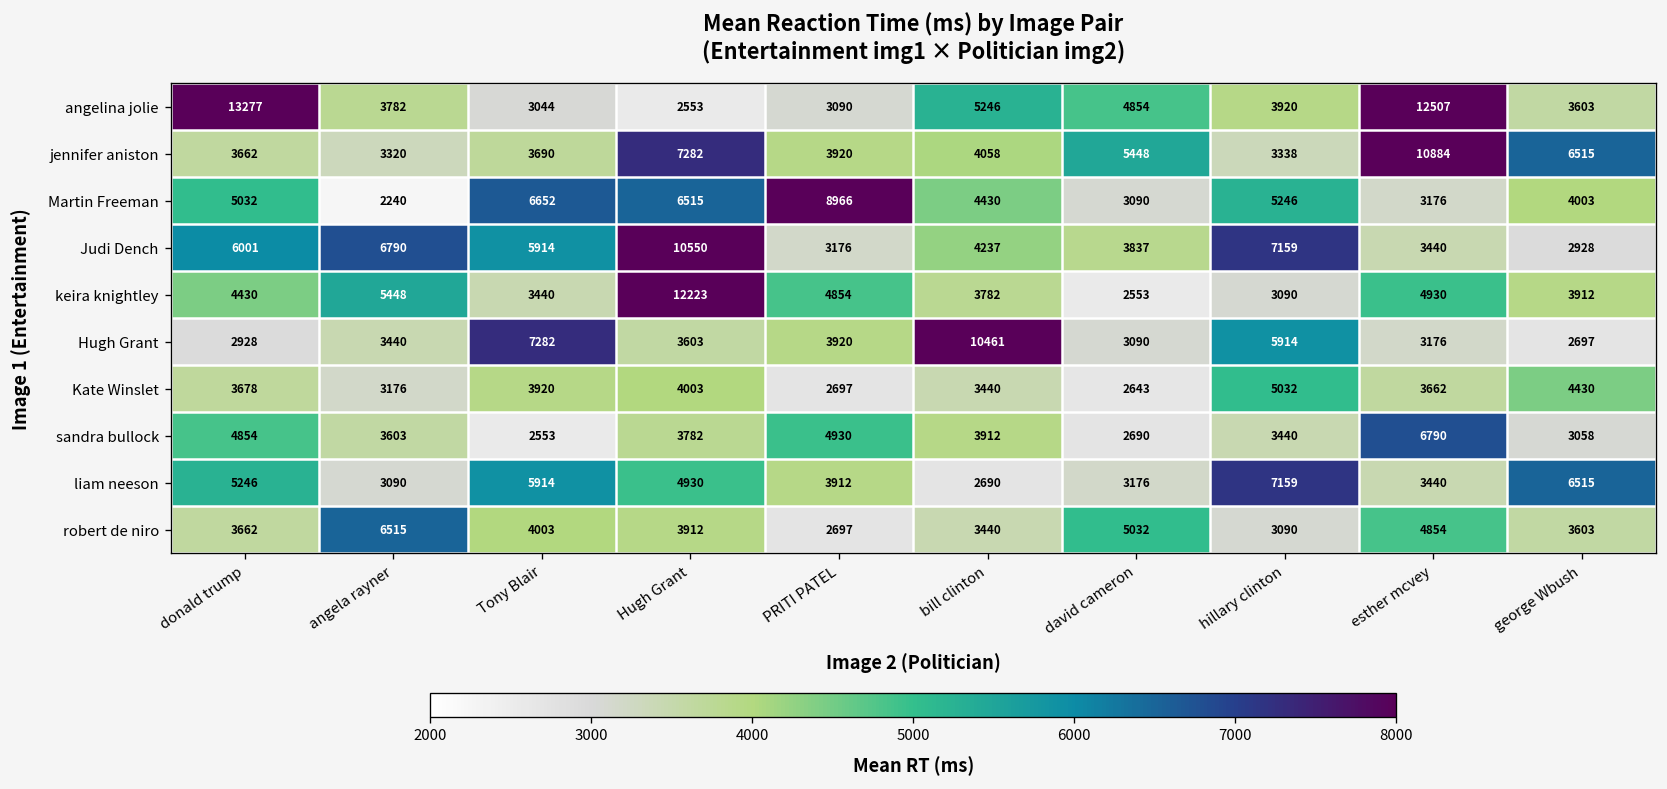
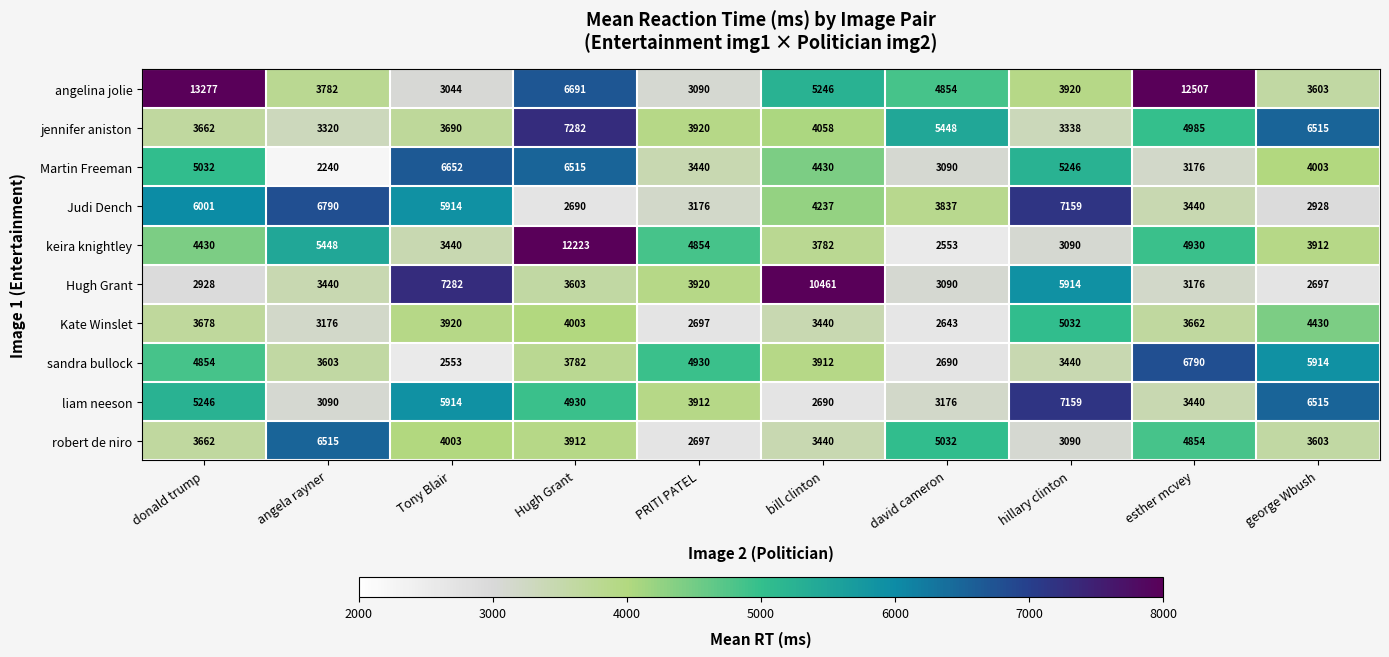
  {
    "angelina jolie": {
      "donald trump": 13277,
      "angela rayner": 3782,
      "Tony Blair": 3044,
-     "Hugh Grant": 2553,
+     "Hugh Grant": 6691,
      "PRITI PATEL": 3090,
      "bill clinton": 5246,
      "david cameron": 4854,
      "hillary clinton": 3920,
      "esther mcvey": 12507,
      "george Wbush": 3603
    },
    "jennifer aniston": {
      "donald trump": 3662,
      "angela rayner": 3320,
      "Tony Blair": 3690,
      "Hugh Grant": 7282,
      "PRITI PATEL": 3920,
      "bill clinton": 4058,
      "david cameron": 5448,
      "hillary clinton": 3338,
-     "esther mcvey": 10884,
+     "esther mcvey": 4985,
      "george Wbush": 6515
    },
    "Martin Freeman": {
      "donald trump": 5032,
      "angela rayner": 2240,
      "Tony Blair": 6652,
      "Hugh Grant": 6515,
-     "PRITI PATEL": 8966,
+     "PRITI PATEL": 3440,
      "bill clinton": 4430,
      "david cameron": 3090,
      "hillary clinton": 5246,
      "esther mcvey": 3176,
      "george Wbush": 4003
    },
    "Judi Dench": {
      "donald trump": 6001,
      "angela rayner": 6790,
      "Tony Blair": 5914,
-     "Hugh Grant": 10550,
+     "Hugh Grant": 2690,
      "PRITI PATEL": 3176,
      "bill clinton": 4237,
      "david cameron": 3837,
      "hillary clinton": 7159,
      "esther mcvey": 3440,
      "george Wbush": 2928
    },
    "keira knightley": {
      "donald trump": 4430,
      "angela rayner": 5448,
      "Tony Blair": 3440,
      "Hugh Grant": 12223,
      "PRITI PATEL": 4854,
      "bill clinton": 3782,
      "david cameron": 2553,
      "hillary clinton": 3090,
      "esther mcvey": 4930,
      "george Wbush": 3912
    },
    "Hugh Grant": {
      "donald trump": 2928,
      "angela rayner": 3440,
      "Tony Blair": 7282,
      "Hugh Grant": 3603,
      "PRITI PATEL": 3920,
      "bill clinton": 10461,
      "david cameron": 3090,
      "hillary clinton": 5914,
      "esther mcvey": 3176,
      "george Wbush": 2697
    },
    "Kate Winslet": {
      "donald trump": 3678,
      "angela rayner": 3176,
      "Tony Blair": 3920,
      "Hugh Grant": 4003,
      "PRITI PATEL": 2697,
      "bill clinton": 3440,
      "david cameron": 2643,
      "hillary clinton": 5032,
      "esther mcvey": 3662,
      "george Wbush": 4430
    },
    "sandra bullock": {
      "donald trump": 4854,
      "angela rayner": 3603,
      "Tony Blair": 2553,
      "Hugh Grant": 3782,
      "PRITI PATEL": 4930,
      "bill clinton": 3912,
      "david cameron": 2690,
      "hillary clinton": 3440,
      "esther mcvey": 6790,
-     "george Wbush": 3058
+     "george Wbush": 5914
    },
    "liam neeson": {
      "donald trump": 5246,
      "angela rayner": 3090,
      "Tony Blair": 5914,
      "Hugh Grant": 4930,
      "PRITI PATEL": 3912,
      "bill clinton": 2690,
      "david cameron": 3176,
      "hillary clinton": 7159,
      "esther mcvey": 3440,
      "george Wbush": 6515
    },
    "robert de niro": {
      "donald trump": 3662,
      "angela rayner": 6515,
      "Tony Blair": 4003,
      "Hugh Grant": 3912,
      "PRITI PATEL": 2697,
      "bill clinton": 3440,
      "david cameron": 5032,
      "hillary clinton": 3090,
      "esther mcvey": 4854,
      "george Wbush": 3603
    }
  }
